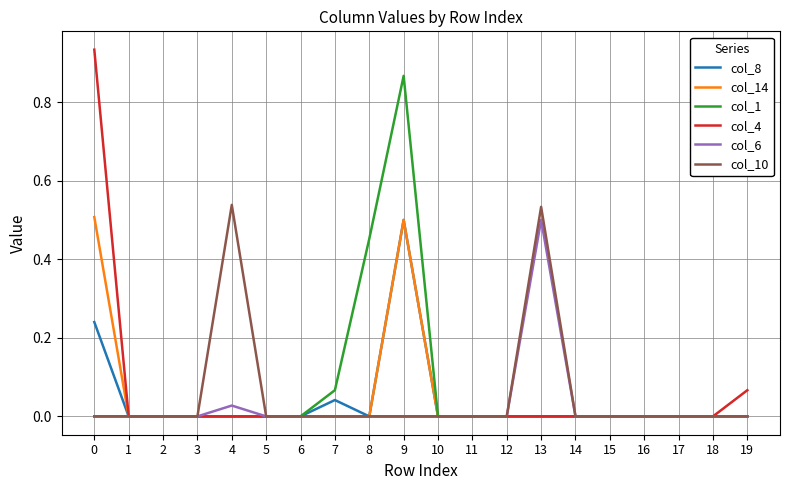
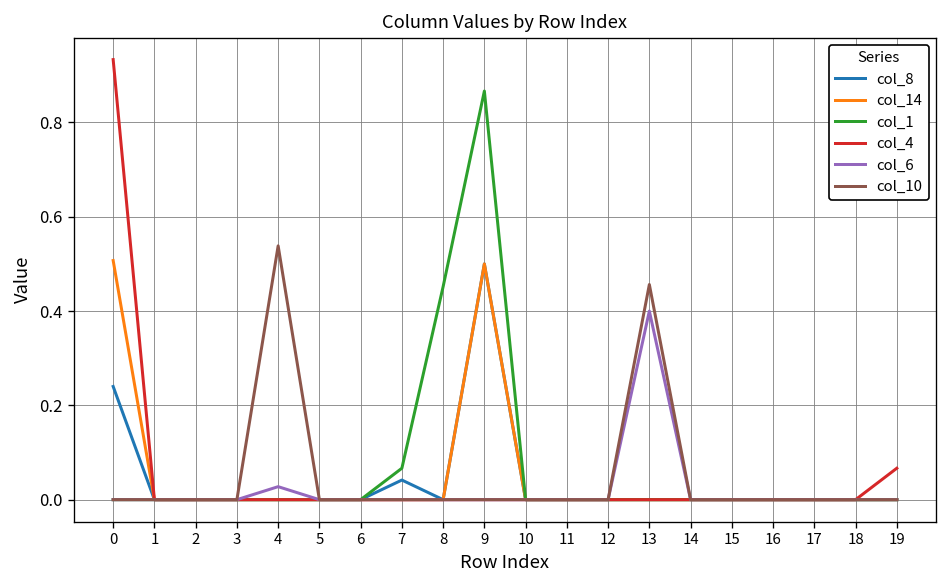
  {
    "col_8": {
      "0": 0.24,
      "7": 0.04
    },
    "col_14": {
      "0": 0.51
    },
    "col_1": {
      "7": 0.07,
      "8": 0.45,
      "9": 0.87
    },
    "col_4": {
      "0": 0.93,
      "19": 0.07
    },
    "col_6": {
      "4": 0.03,
-     "13": 0.5
+     "13": 0.4
    },
    "col_10": {
      "4": 0.54,
-     "13": 0.53
+     "13": 0.46
    }
  }
